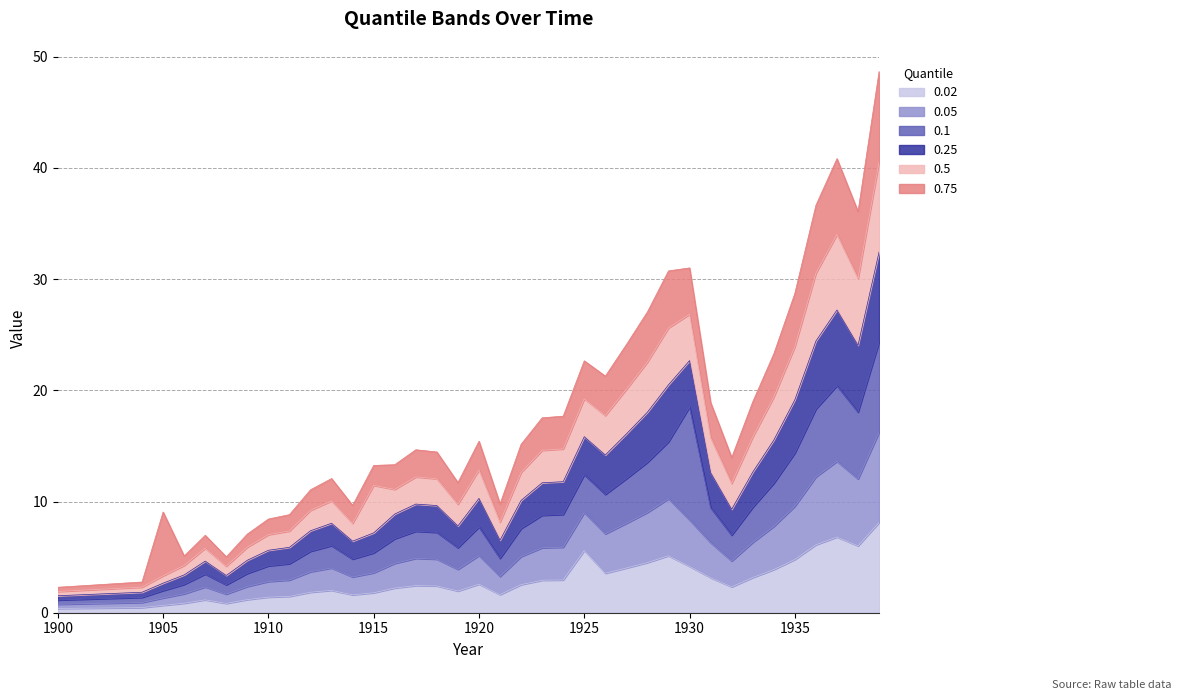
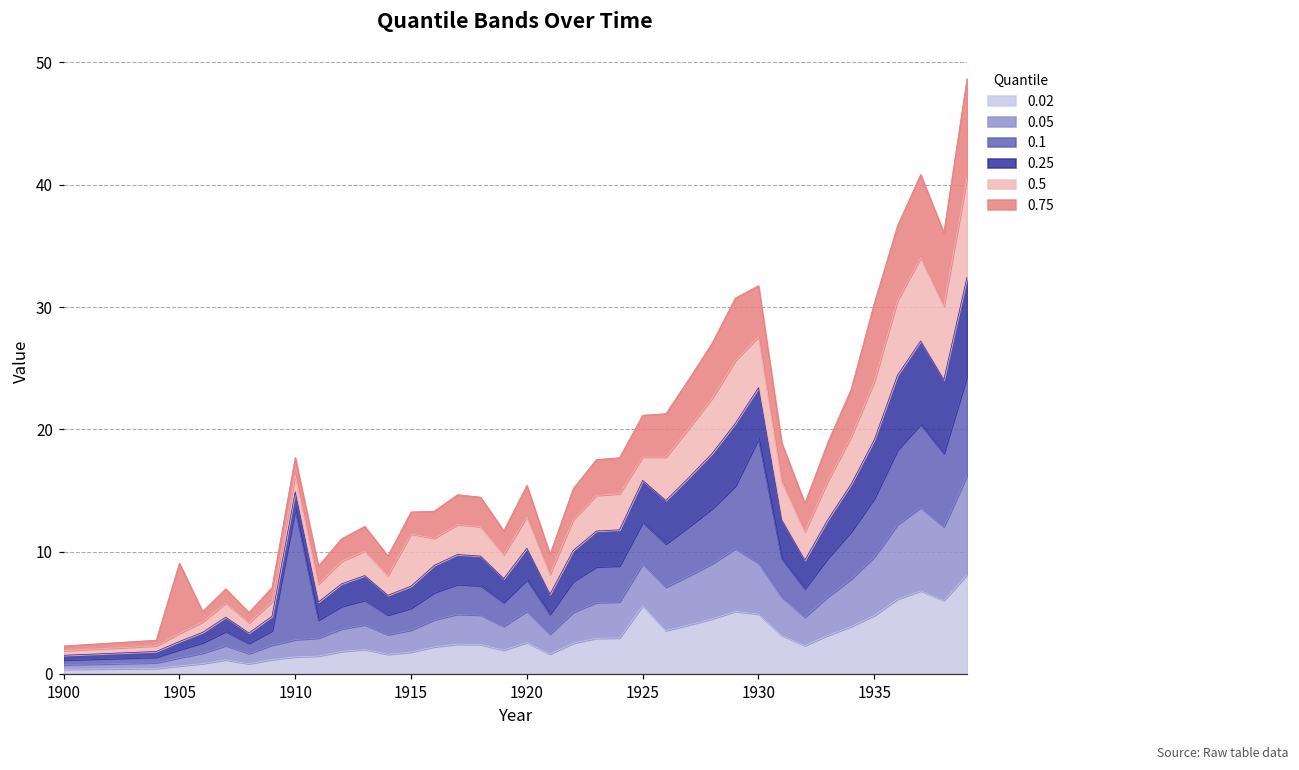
  {
    "0.02": {
      "1900": 0.4,
      "1905": 0.7,
      "1910": 1.4,
      "1915": 1.8,
      "1920": 2.6,
      "1925": 5.6,
-     "1930": 4.2,
+     "1930": 4.9,
      "1935": 4.8
    },
    "0.05": {
      "1900": 0.4,
      "1905": 0.7,
      "1910": 1.4,
      "1915": 1.8,
      "1920": 2.6,
      "1925": 3.4,
      "1930": 4.2,
      "1935": 4.8
    },
    "0.1": {
      "1900": 0.4,
      "1905": 0.7,
-     "1910": 1.4,
+     "1910": 10.7,
      "1915": 1.8,
      "1920": 2.6,
      "1925": 3.4,
      "1930": 10.2,
      "1935": 4.8
    },
    "0.25": {
      "1900": 0.4,
      "1905": 0.7,
      "1910": 1.4,
      "1915": 1.8,
      "1920": 2.6,
      "1925": 3.4,
      "1930": 4.2,
      "1935": 4.8
    },
    "0.5": {
      "1900": 0.4,
      "1905": 0.7,
      "1910": 1.4,
      "1915": 4.3,
      "1920": 2.6,
-     "1925": 3.4,
+     "1925": 1.9,
      "1930": 4.2,
      "1935": 4.8
    },
    "0.75": {
      "1900": 0.4,
      "1905": 5.7,
      "1910": 1.4,
      "1915": 1.8,
      "1920": 2.6,
      "1925": 3.4,
      "1930": 4.2,
-     "1935": 4.8
+     "1935": 6.4
    }
  }
